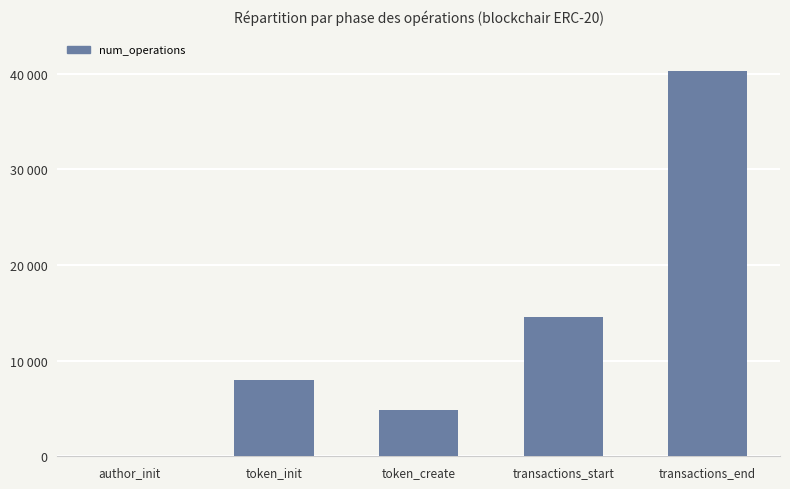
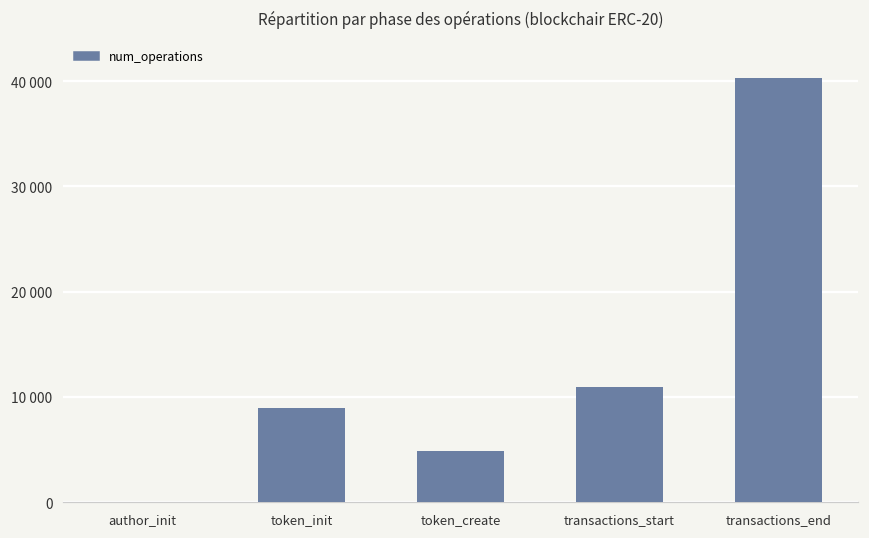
  {
    "author_init": 0,
-   "token_init": 8000,
+   "token_init": 9000,
    "token_create": 5000,
-   "transactions_start": 15000,
+   "transactions_start": 11000,
    "transactions_end": 40000
  }
